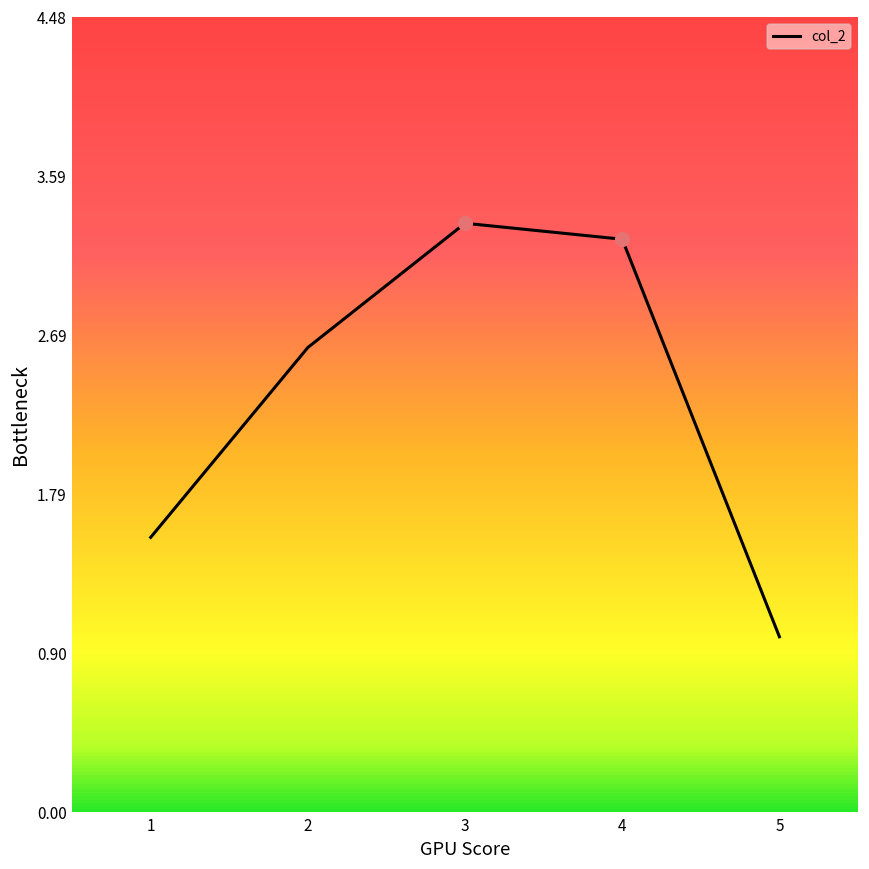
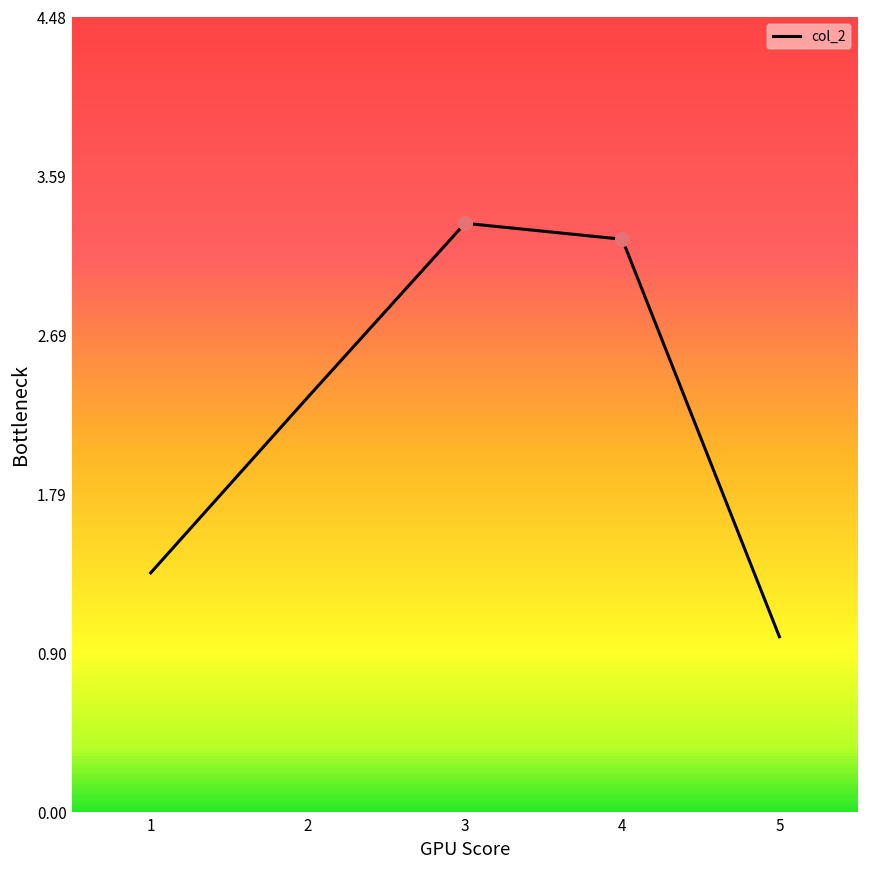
  {
    "col_2": {
-     "1": 1.55,
-     "2": 2.62,
+     "1": 1.35,
+     "2": 2.34,
      "5": 0.99
    }
  }
